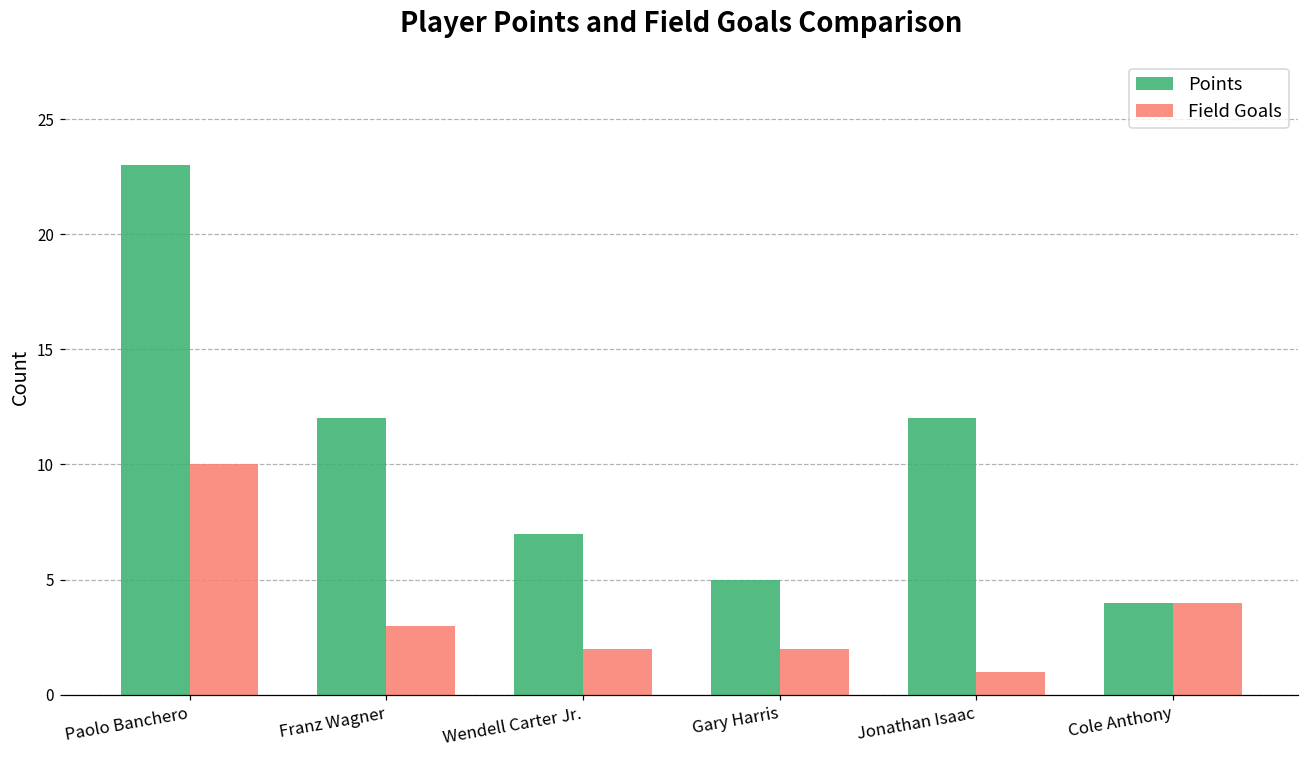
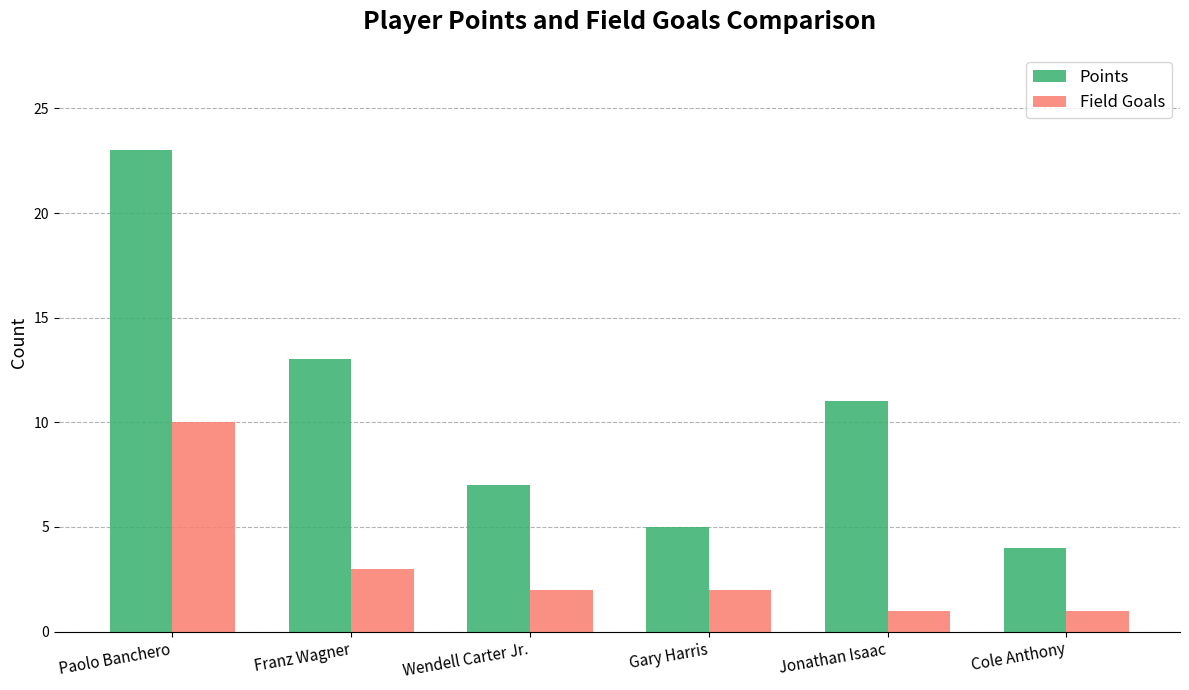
  {
    "Points": {
      "Paolo Banchero": 23,
-     "Franz Wagner": 12,
+     "Franz Wagner": 13,
      "Wendell Carter Jr.": 7,
      "Gary Harris": 5,
-     "Jonathan Isaac": 12,
+     "Jonathan Isaac": 11,
      "Cole Anthony": 4
    },
    "Field Goals": {
      "Paolo Banchero": 10,
      "Franz Wagner": 3,
      "Wendell Carter Jr.": 2,
      "Gary Harris": 2,
      "Jonathan Isaac": 1,
-     "Cole Anthony": 4
+     "Cole Anthony": 1
    }
  }
